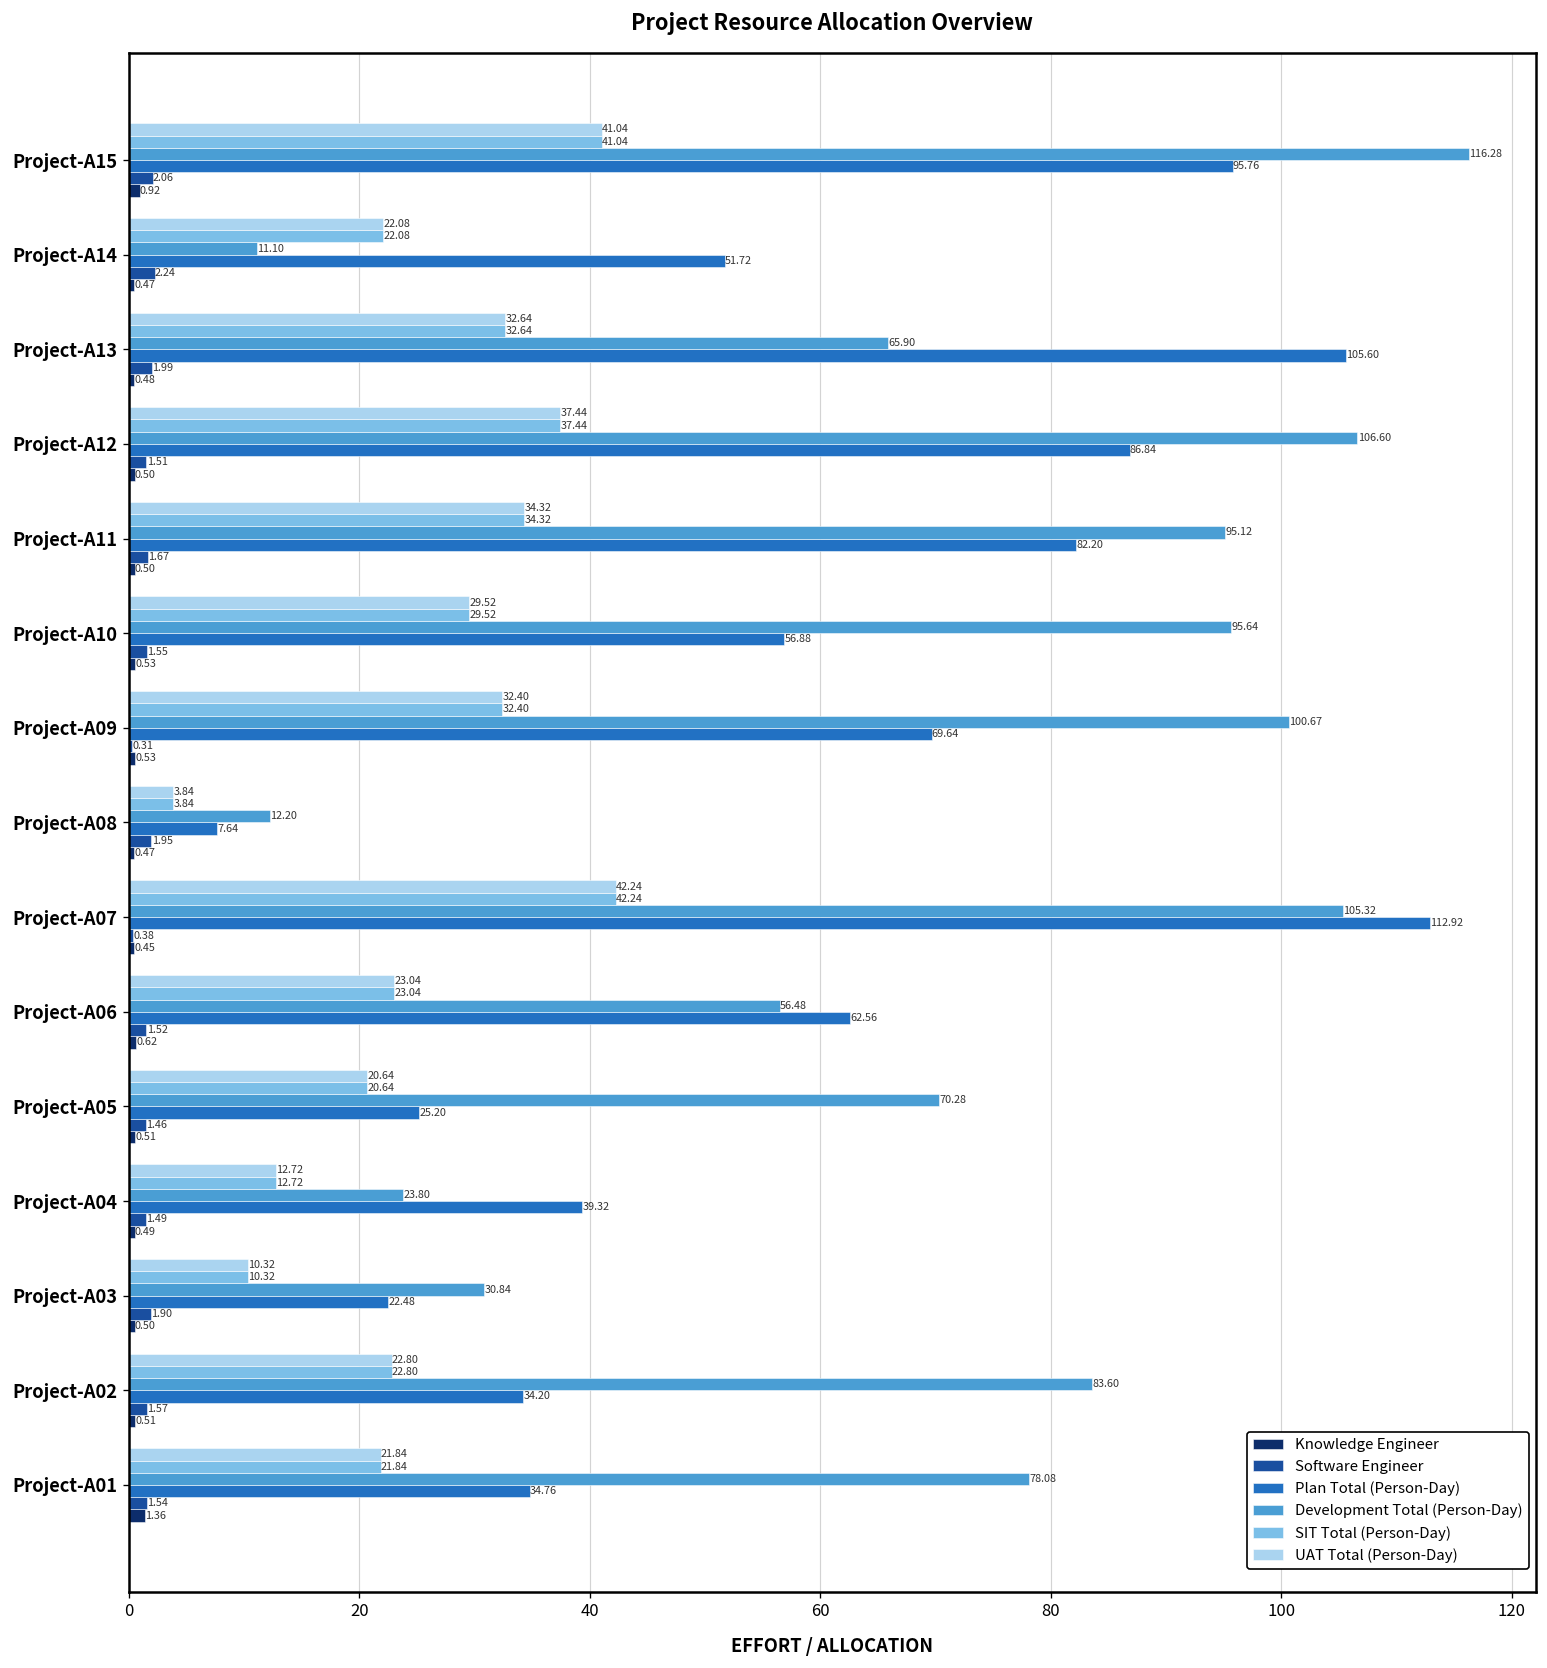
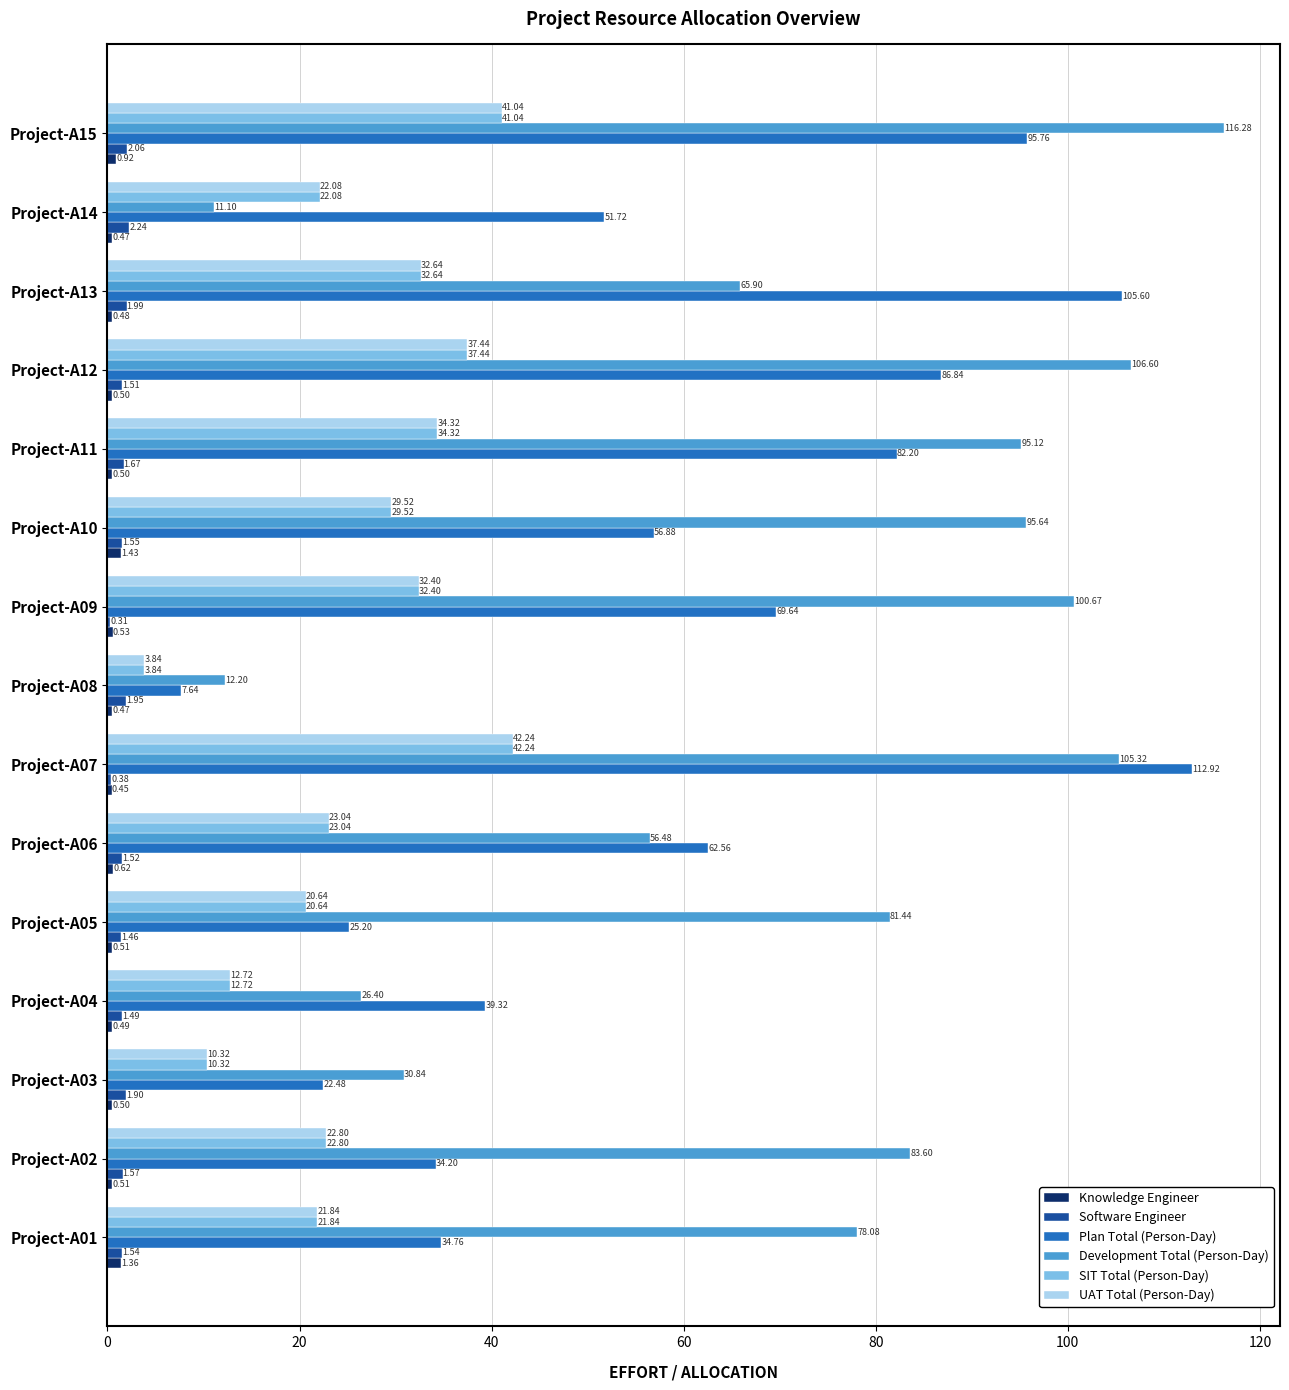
  {
    "Knowledge Engineer": {
      "Project-A15": 0.92,
      "Project-A14": 0.47,
      "Project-A13": 0.48,
      "Project-A12": 0.50,
      "Project-A11": 0.50,
-     "Project-A10": 0.53,
+     "Project-A10": 1.43,
      "Project-A09": 0.53,
      "Project-A08": 0.47,
      "Project-A07": 0.45,
      "Project-A06": 0.62,
      "Project-A05": 0.51,
      "Project-A04": 0.49,
      "Project-A03": 0.50,
      "Project-A02": 0.51,
      "Project-A01": 1.36
    },
    "Development Total (Person-Day)": {
      "Project-A15": 116.28,
      "Project-A14": 11.10,
      "Project-A13": 65.90,
      "Project-A12": 106.60,
      "Project-A11": 95.12,
      "Project-A10": 95.64,
      "Project-A09": 100.67,
      "Project-A08": 12.20,
      "Project-A07": 105.32,
      "Project-A06": 56.48,
-     "Project-A05": 70.28,
-     "Project-A04": 23.80,
+     "Project-A05": 81.44,
+     "Project-A04": 26.40,
      "Project-A03": 30.84,
      "Project-A02": 83.60,
      "Project-A01": 78.08
    }
  }
